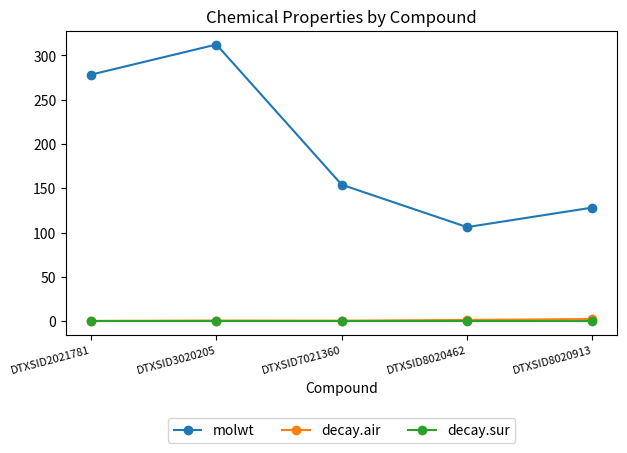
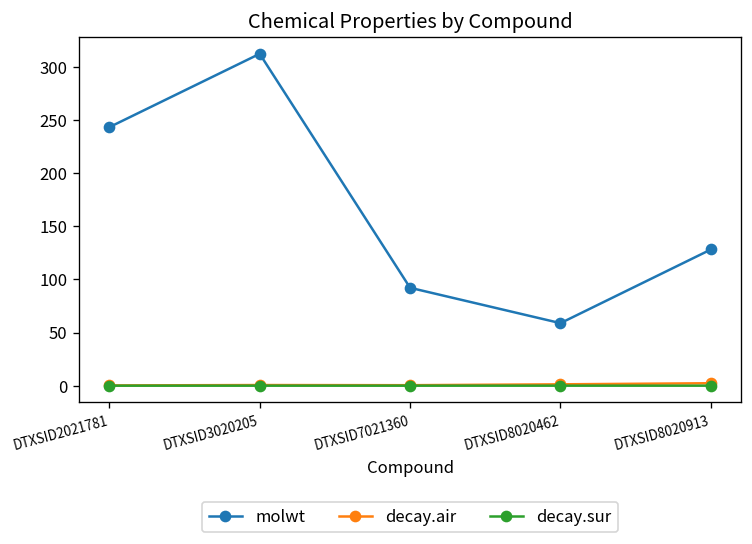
  {
    "molwt": {
-     "DTXSID2021781": 280,
+     "DTXSID2021781": 240,
      "DTXSID3020205": 310,
-     "DTXSID7021360": 150,
-     "DTXSID8020462": 110,
+     "DTXSID7021360": 90,
+     "DTXSID8020462": 60,
      "DTXSID8020913": 130
    }
  }
